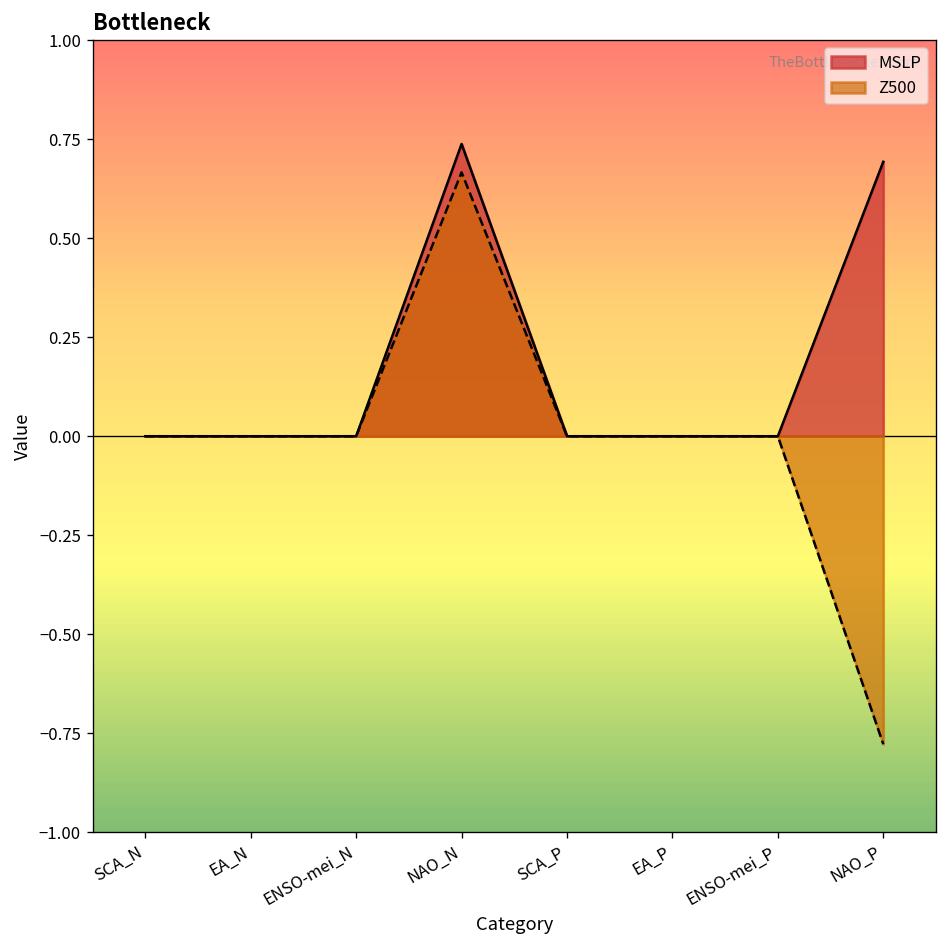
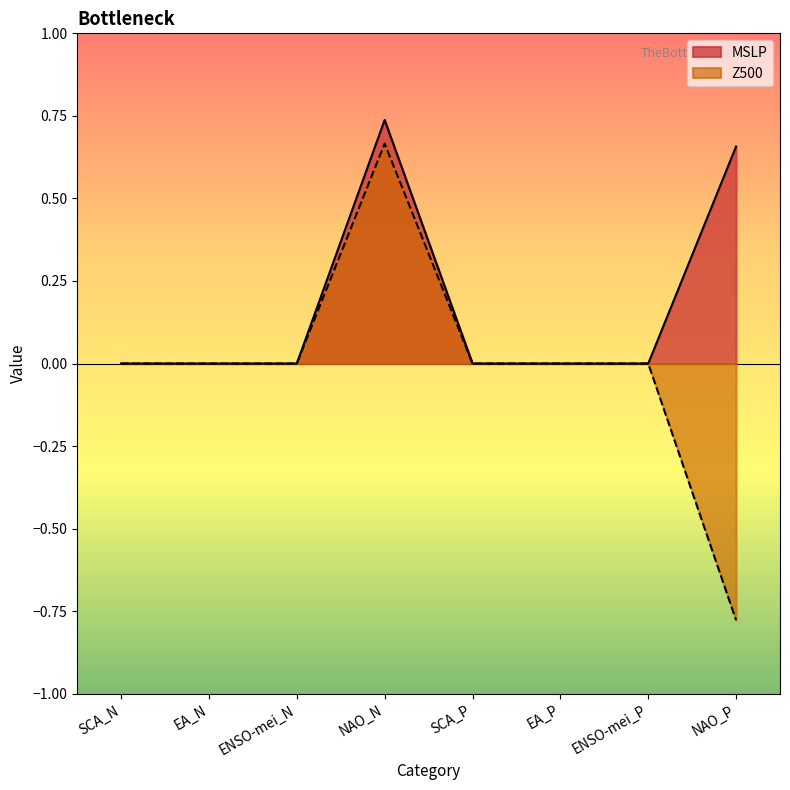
  {
    "MSLP": {
      "NAO_N": 0.74,
-     "NAO_P": 0.69
+     "NAO_P": 0.66
    }
  }
